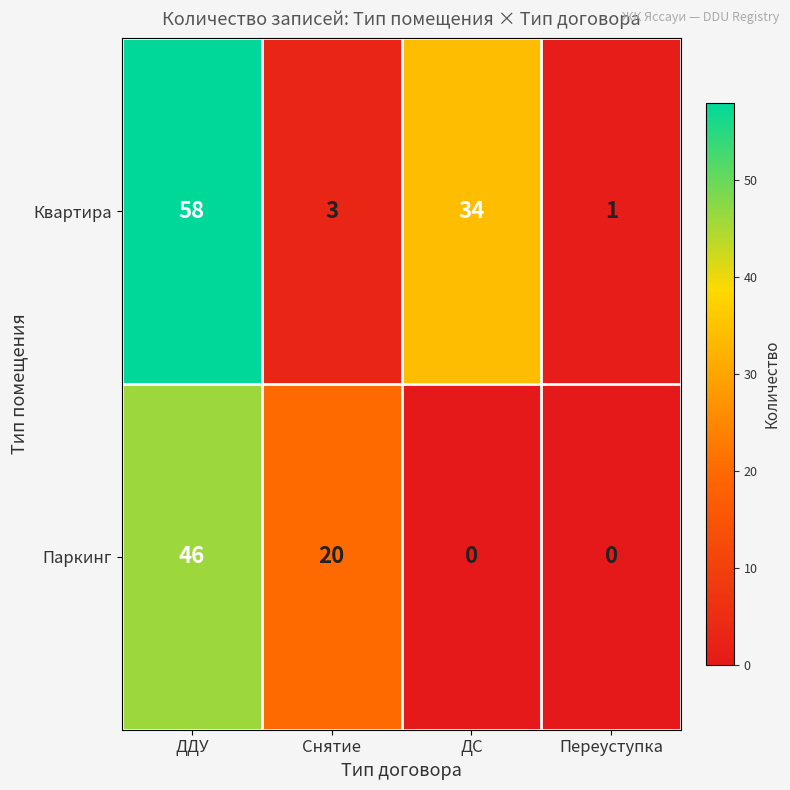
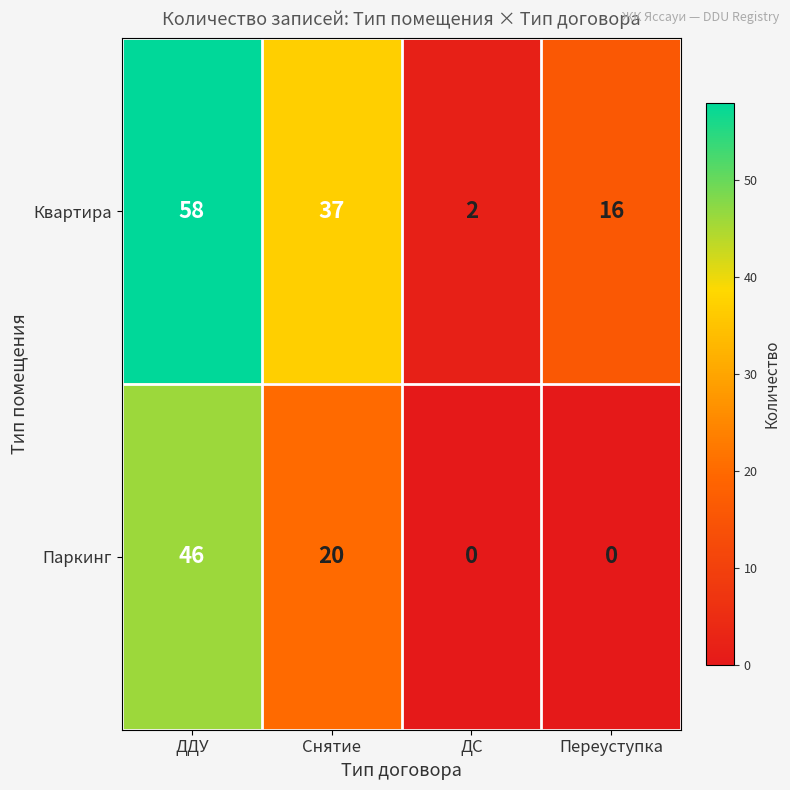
  {
    "Квартира": {
      "ДДУ": 58,
-     "Снятие": 3,
-     "ДС": 34,
-     "Переуступка": 1
+     "Снятие": 37,
+     "ДС": 2,
+     "Переуступка": 16
    },
    "Паркинг": {
      "ДДУ": 46,
      "Снятие": 20,
      "ДС": 0,
      "Переуступка": 0
    }
  }
